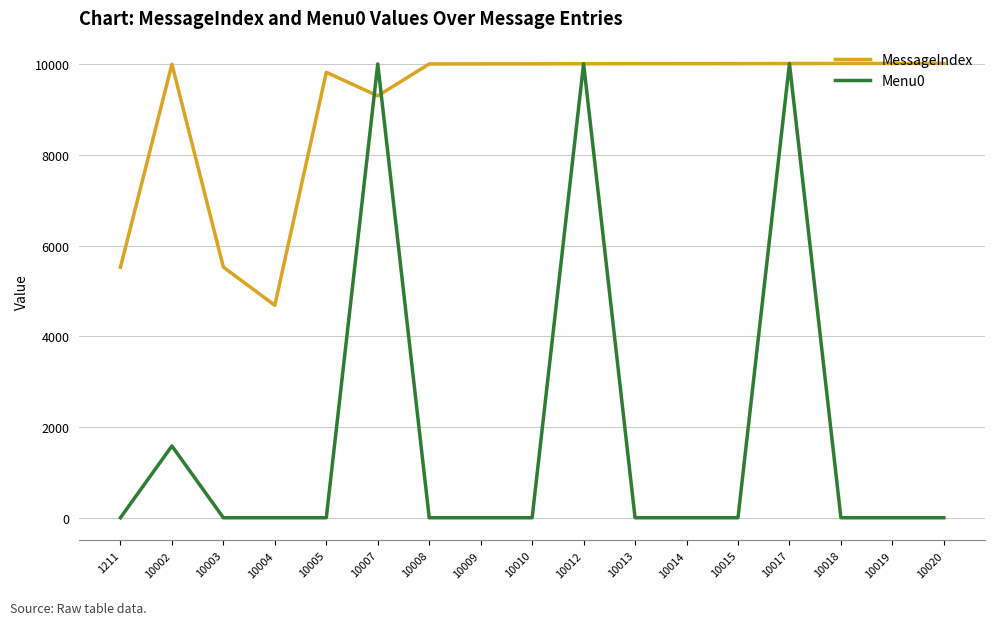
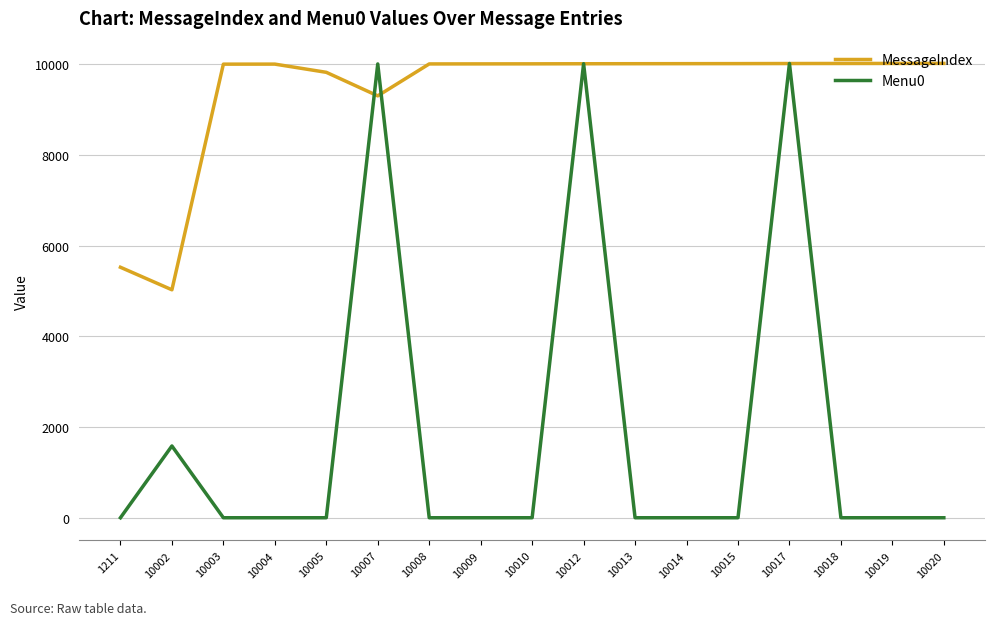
  {
    "MessageIndex": {
      "1211": 5500,
-     "10002": 10000,
-     "10003": 5500,
-     "10004": 4700,
+     "10002": 5000,
+     "10003": 10000,
+     "10004": 10000,
      "10005": 9800,
      "10007": 9300,
      "10008": 10000,
      "10009": 10000,
      "10010": 10000,
      "10013": 10000,
      "10014": 10000,
      "10015": 10000,
      "10018": 10000,
      "10019": 10000,
      "10020": 10000
    },
    "Menu0": {
      "1211": 0,
      "10002": 1600,
      "10003": 0,
      "10004": 0,
      "10005": 0,
      "10007": 10000,
      "10008": 0,
      "10009": 0,
      "10010": 0,
      "10013": 0,
      "10014": 0,
      "10015": 0,
      "10018": 0,
      "10019": 0,
      "10020": 0
    }
  }
